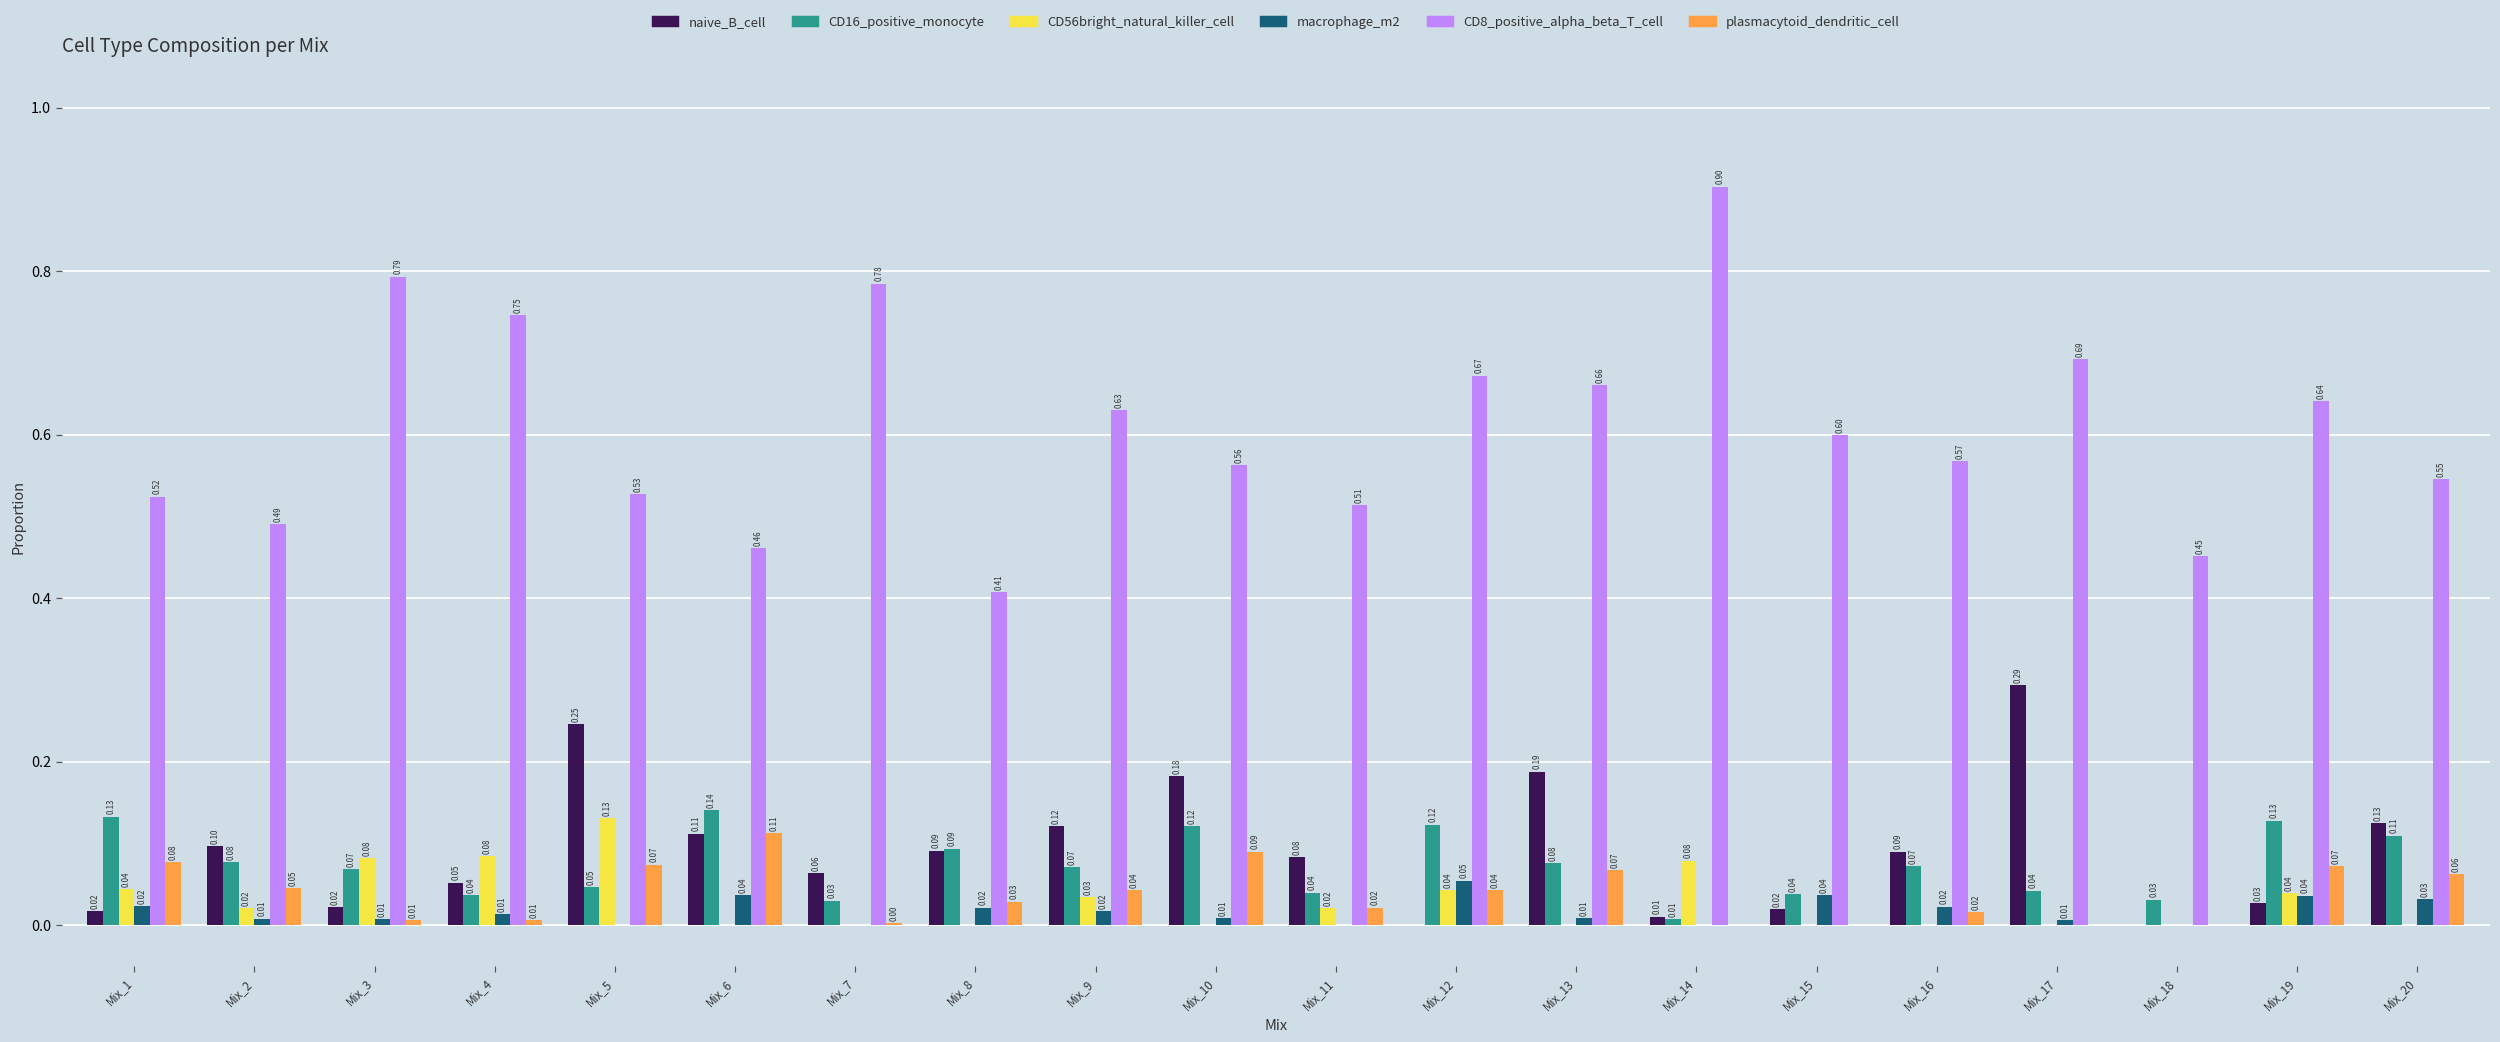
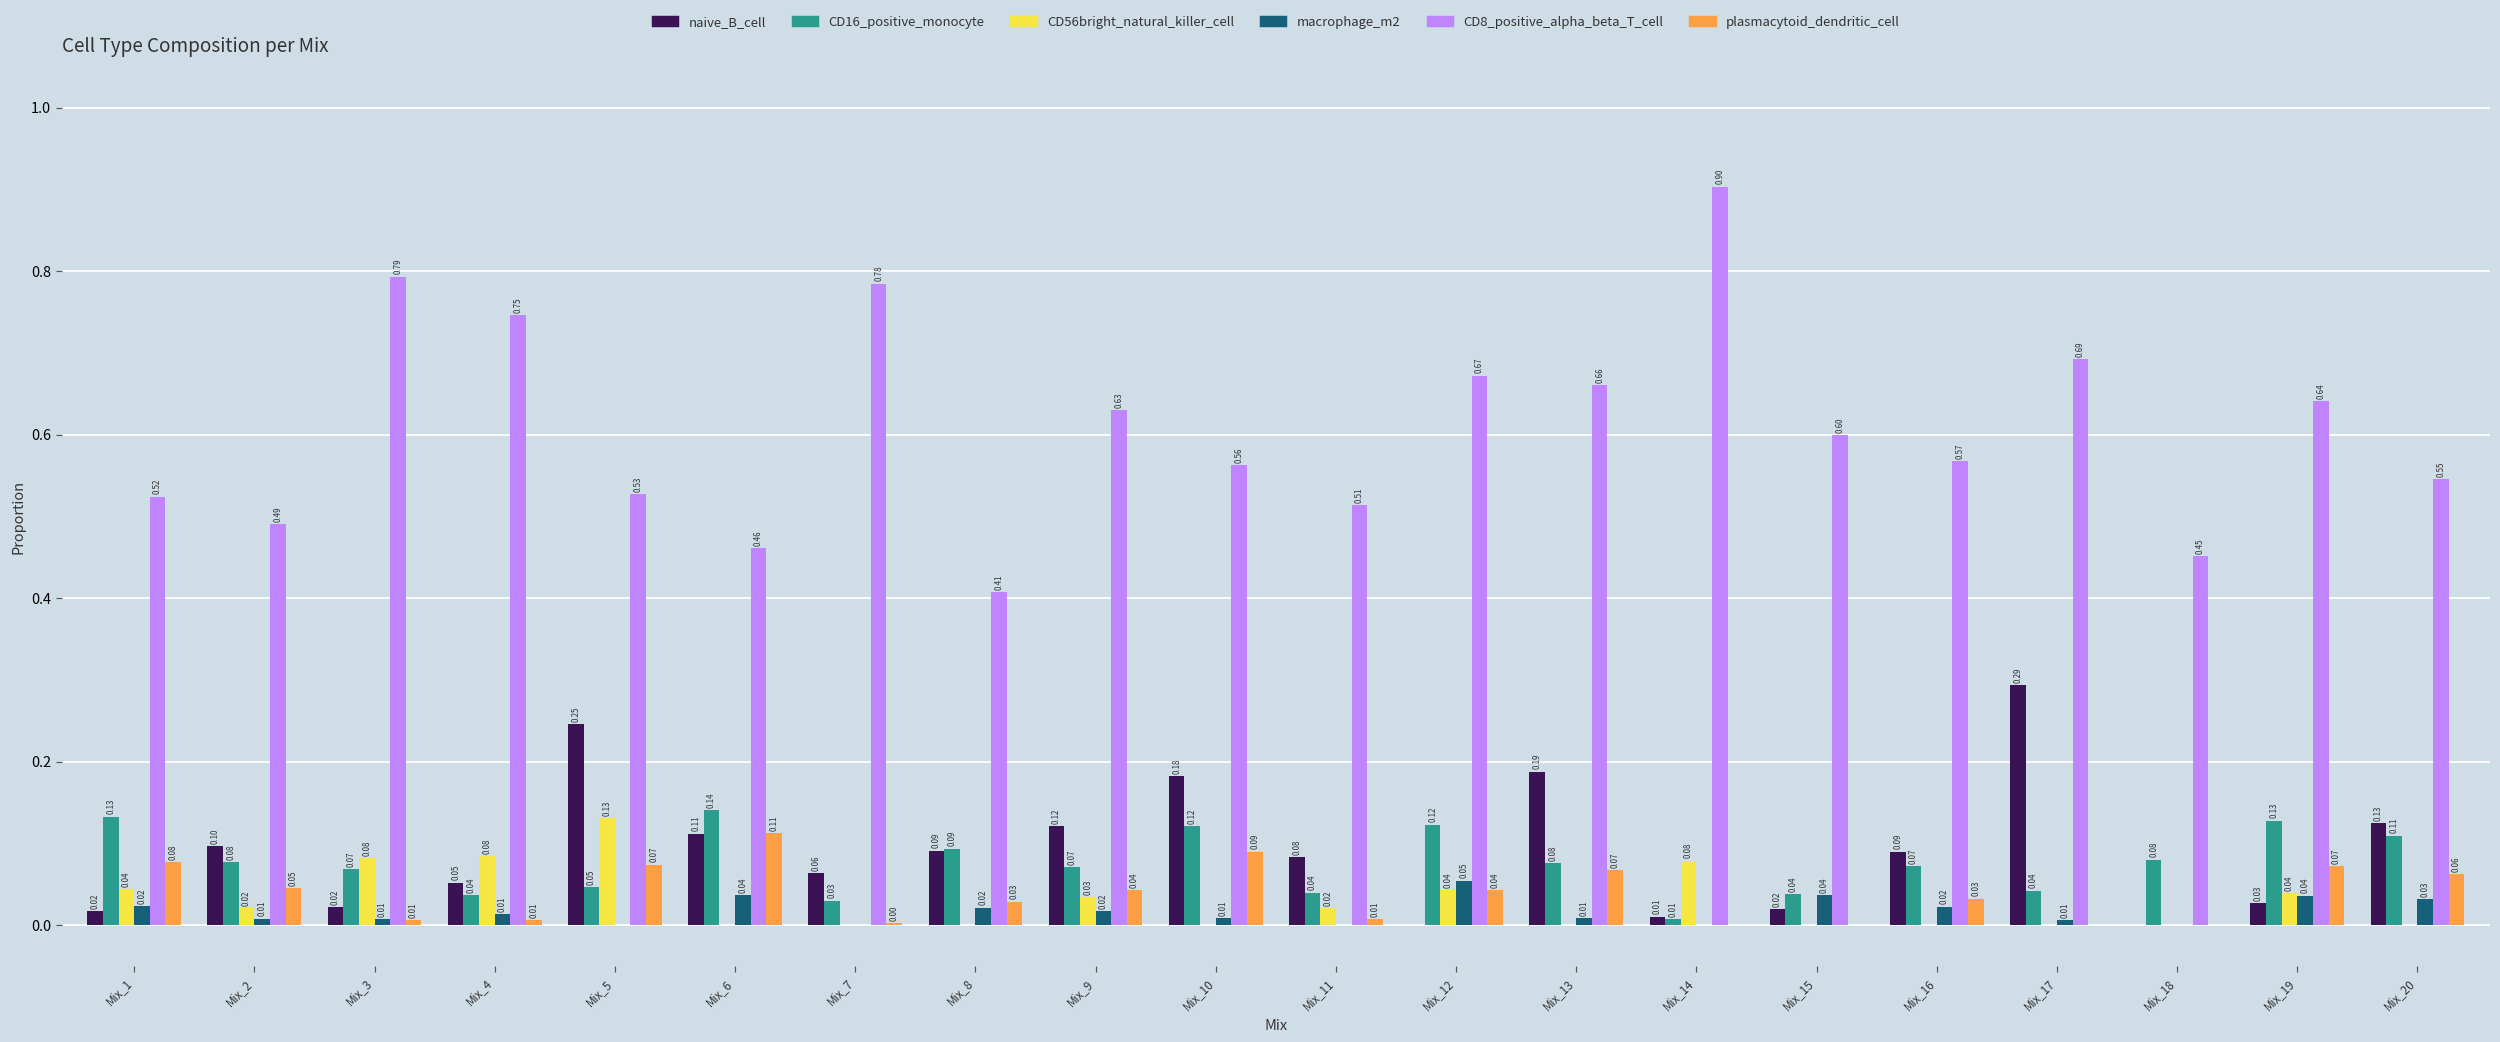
  {
    "naive_B_cell": {
      "Mix_1": 0.02,
      "Mix_2": 0.10,
      "Mix_3": 0.02,
      "Mix_4": 0.05,
      "Mix_5": 0.25,
      "Mix_6": 0.11,
      "Mix_7": 0.06,
      "Mix_8": 0.09,
      "Mix_9": 0.12,
      "Mix_10": 0.18,
      "Mix_11": 0.08,
      "Mix_13": 0.19,
      "Mix_14": 0.01,
      "Mix_15": 0.02,
      "Mix_16": 0.09,
      "Mix_17": 0.29,
      "Mix_19": 0.03,
      "Mix_20": 0.13
    },
    "CD16_positive_monocyte": {
      "Mix_1": 0.13,
      "Mix_2": 0.08,
      "Mix_3": 0.07,
      "Mix_4": 0.04,
      "Mix_5": 0.05,
      "Mix_6": 0.14,
      "Mix_7": 0.03,
      "Mix_8": 0.09,
      "Mix_9": 0.07,
      "Mix_10": 0.12,
      "Mix_11": 0.04,
      "Mix_12": 0.12,
      "Mix_13": 0.08,
      "Mix_14": 0.01,
      "Mix_15": 0.04,
      "Mix_16": 0.07,
      "Mix_17": 0.04,
-     "Mix_18": 0.03,
+     "Mix_18": 0.08,
      "Mix_19": 0.13,
      "Mix_20": 0.11
    },
    "CD56bright_natural_killer_cell": {
      "Mix_1": 0.04,
      "Mix_2": 0.02,
      "Mix_3": 0.08,
      "Mix_4": 0.08,
      "Mix_5": 0.13,
      "Mix_9": 0.03,
      "Mix_11": 0.02,
      "Mix_12": 0.04,
      "Mix_14": 0.08,
      "Mix_19": 0.04
    },
    "macrophage_m2": {
      "Mix_1": 0.02,
      "Mix_2": 0.01,
      "Mix_3": 0.01,
      "Mix_4": 0.01,
      "Mix_6": 0.04,
      "Mix_8": 0.02,
      "Mix_9": 0.02,
      "Mix_10": 0.01,
      "Mix_12": 0.05,
      "Mix_13": 0.01,
      "Mix_15": 0.04,
      "Mix_16": 0.02,
      "Mix_17": 0.01,
      "Mix_19": 0.04,
      "Mix_20": 0.03
    },
    "CD8_positive_alpha_beta_T_cell": {
      "Mix_1": 0.52,
      "Mix_2": 0.49,
      "Mix_3": 0.79,
      "Mix_4": 0.75,
      "Mix_5": 0.53,
      "Mix_6": 0.46,
      "Mix_7": 0.78,
      "Mix_8": 0.41,
      "Mix_9": 0.63,
      "Mix_10": 0.56,
      "Mix_11": 0.51,
      "Mix_12": 0.67,
      "Mix_13": 0.66,
      "Mix_14": 0.90,
      "Mix_15": 0.60,
      "Mix_16": 0.57,
      "Mix_17": 0.69,
      "Mix_18": 0.45,
      "Mix_19": 0.64,
      "Mix_20": 0.55
    },
    "plasmacytoid_dendritic_cell": {
      "Mix_1": 0.08,
      "Mix_2": 0.05,
      "Mix_3": 0.01,
      "Mix_4": 0.01,
      "Mix_5": 0.07,
      "Mix_6": 0.11,
      "Mix_7": 0.00,
      "Mix_8": 0.03,
      "Mix_9": 0.04,
      "Mix_10": 0.09,
-     "Mix_11": 0.02,
+     "Mix_11": 0.01,
      "Mix_12": 0.04,
      "Mix_13": 0.07,
-     "Mix_16": 0.02,
+     "Mix_16": 0.03,
      "Mix_19": 0.07,
      "Mix_20": 0.06
    }
  }
